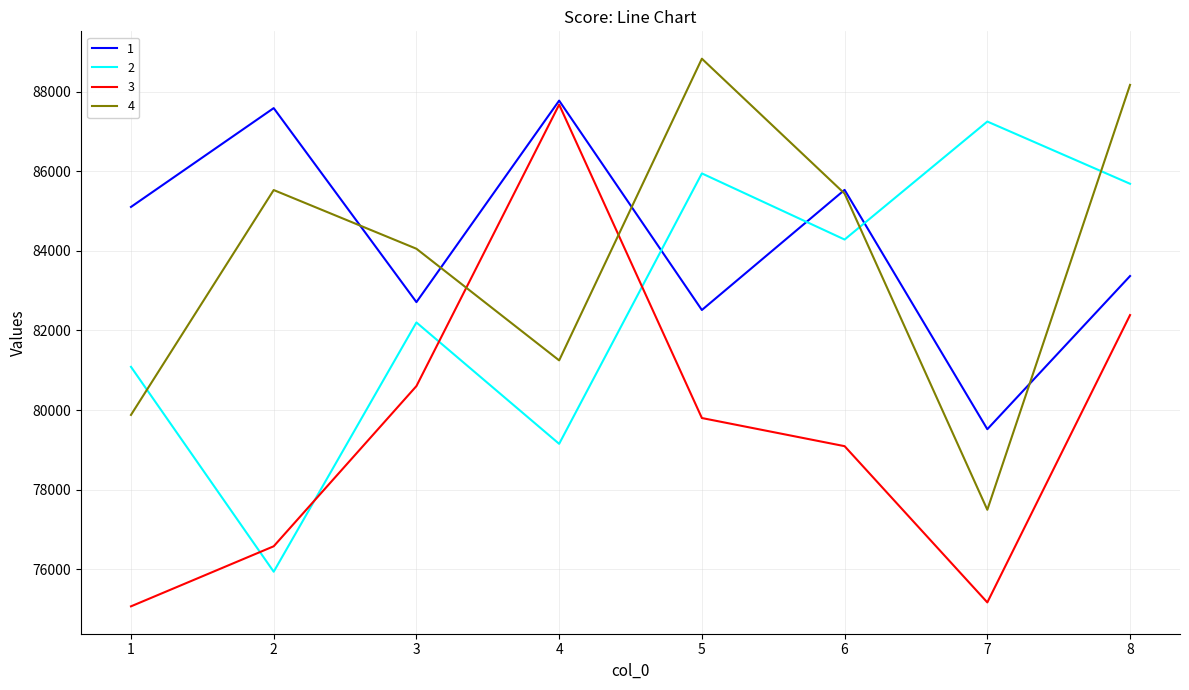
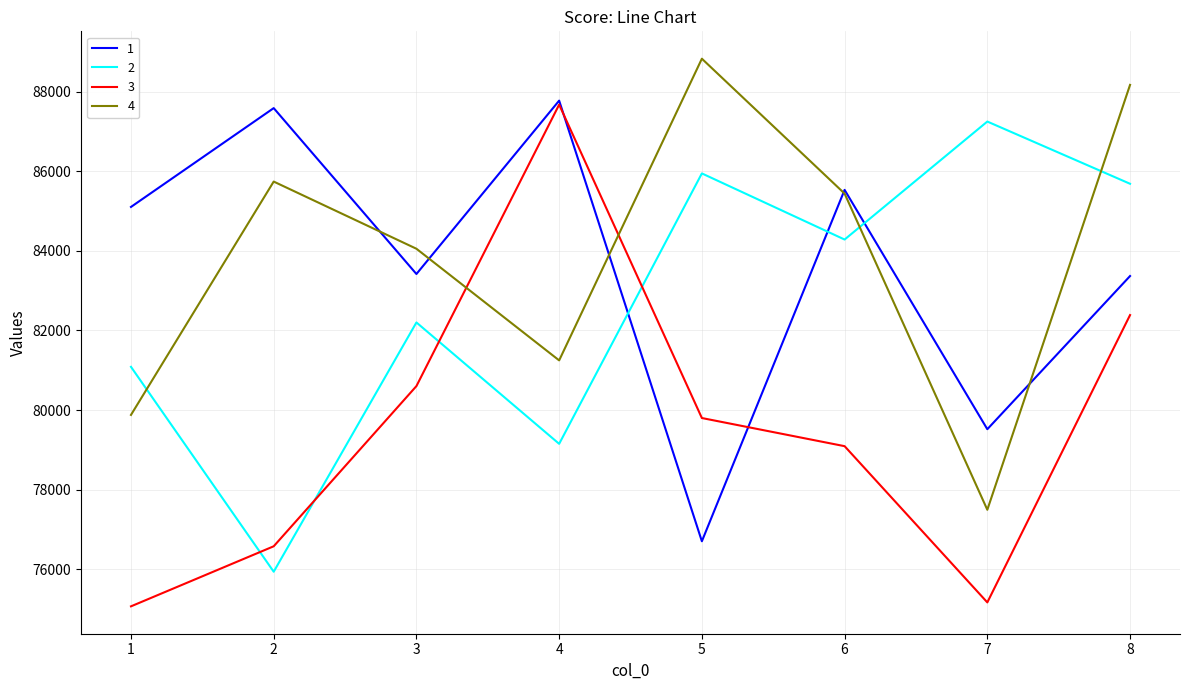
  {
    "1": {
      "1": 85100,
      "2": 87600,
-     "3": 82700,
+     "3": 83400,
      "4": 87800,
-     "5": 82500,
+     "5": 76700,
      "6": 85500,
      "7": 79500,
      "8": 83400
    },
    "2": {
      "1": 81100,
      "2": 75900,
      "3": 82200,
      "4": 79200,
      "5": 85900,
      "6": 84300,
      "7": 87200,
      "8": 85700
    },
    "3": {
      "1": 75100,
      "2": 76600,
      "3": 80600,
      "4": 87700,
      "5": 79800,
      "6": 79100,
      "7": 75200,
      "8": 82400
    },
    "4": {
      "1": 79900,
-     "2": 85500,
+     "2": 85700,
      "3": 84100,
      "4": 81200,
      "5": 88800,
      "6": 85400,
      "7": 77500,
      "8": 88200
    }
  }
